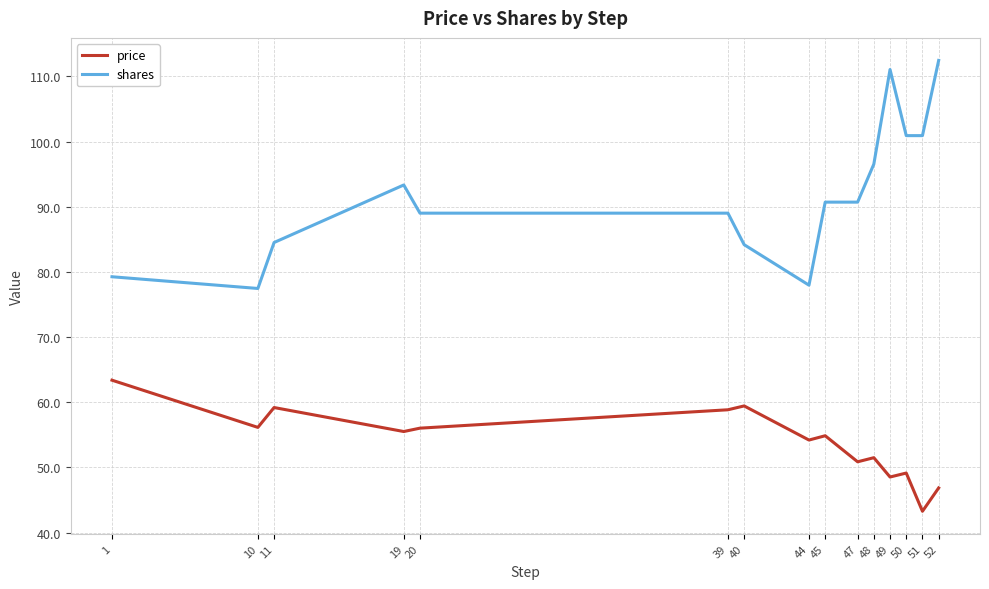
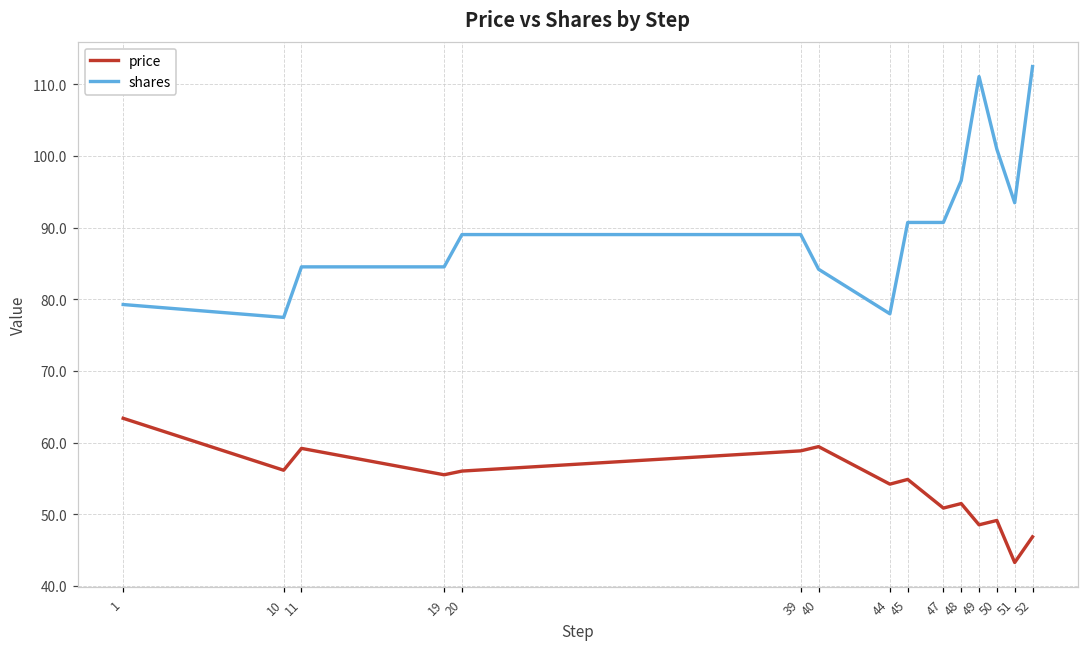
  {
    "price": {
      "1": 63,
      "10": 56,
      "11": 59,
      "19": 56,
      "20": 56,
      "39": 59,
      "40": 59,
      "44": 54,
      "45": 55,
      "47": 51,
      "48": 51,
      "49": 49,
      "50": 49,
      "51": 43,
      "52": 47
    },
    "shares": {
      "1": 79,
      "10": 77,
      "11": 85,
-     "19": 93,
+     "19": 85,
      "20": 89,
      "39": 89,
      "40": 84,
      "44": 78,
      "45": 91,
      "47": 91,
      "48": 97,
      "49": 111,
      "50": 101,
-     "51": 101,
+     "51": 93,
      "52": 112
    }
  }
